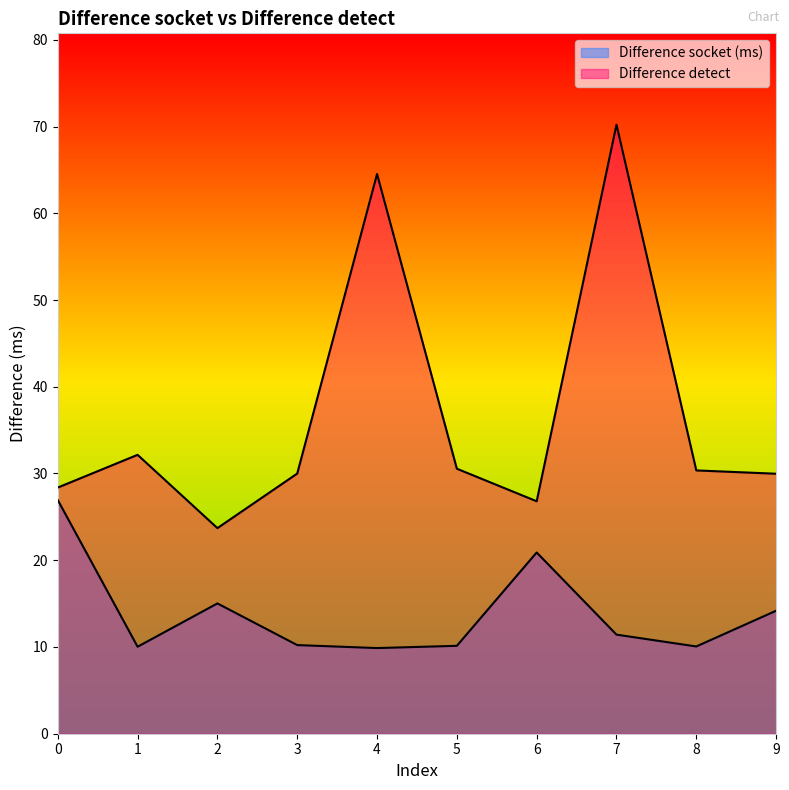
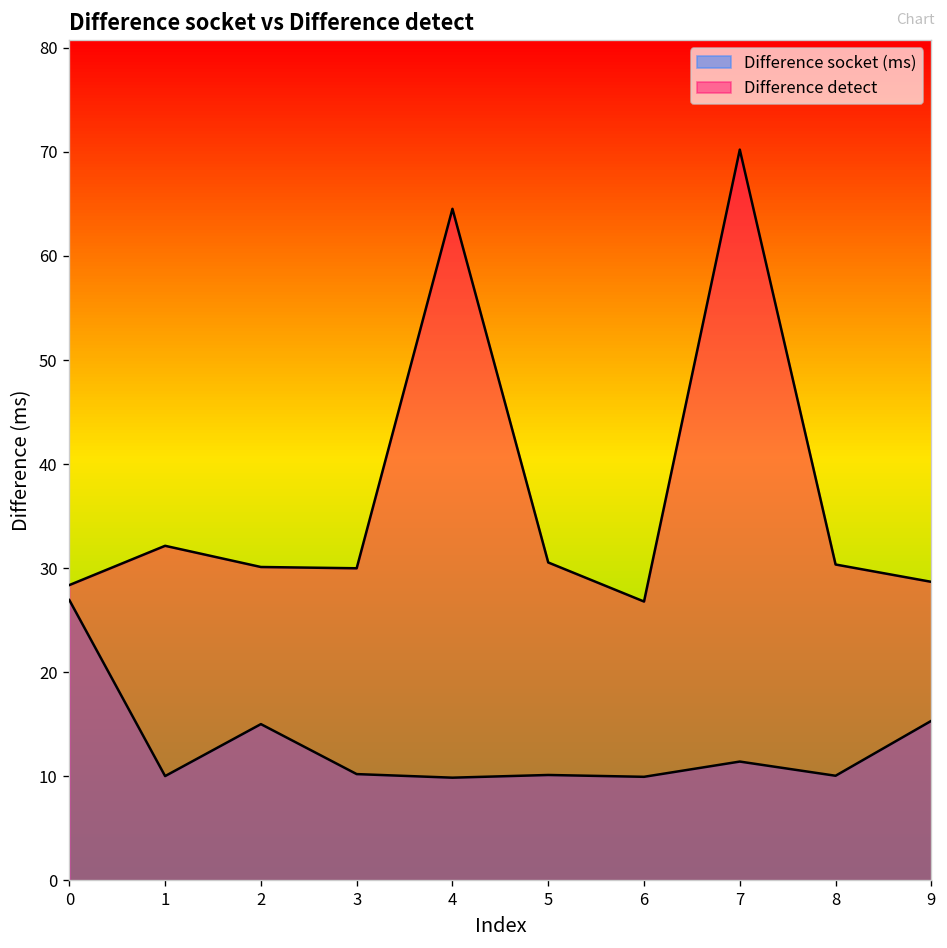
  {
    "Difference socket (ms)": {
      "0": 27,
      "1": 10,
      "2": 15,
      "3": 10,
      "4": 10,
      "5": 10,
-     "6": 21,
+     "6": 10,
      "7": 11,
      "8": 10,
-     "9": 14
+     "9": 15
    },
    "Difference detect": {
      "0": 28,
      "1": 32,
-     "2": 24,
+     "2": 30,
      "3": 30,
      "4": 65,
      "5": 31,
      "6": 27,
      "7": 70,
      "8": 30,
-     "9": 30
+     "9": 29
    }
  }
